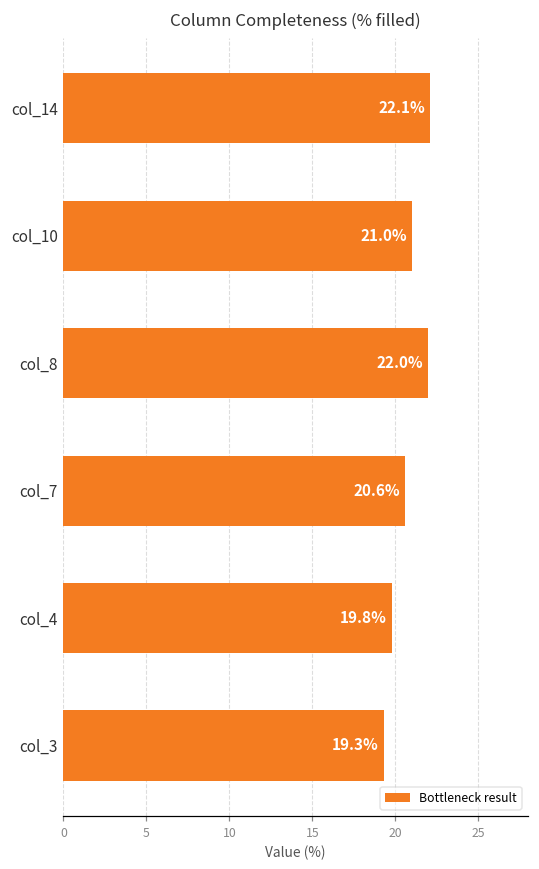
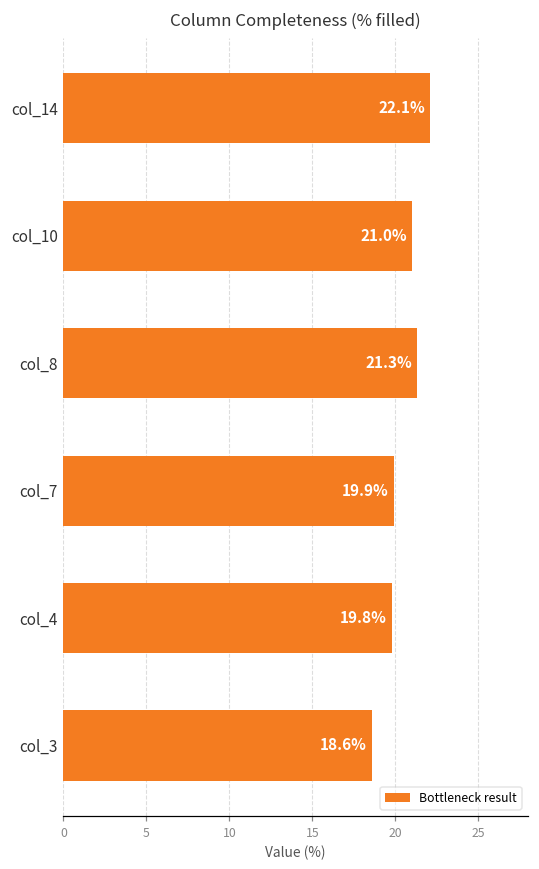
  {
    "col_14": "22.1%",
    "col_10": "21.0%",
-   "col_8": "22.0%",
-   "col_7": "20.6%",
+   "col_8": "21.3%",
+   "col_7": "19.9%",
    "col_4": "19.8%",
-   "col_3": "19.3%"
+   "col_3": "18.6%"
  }
